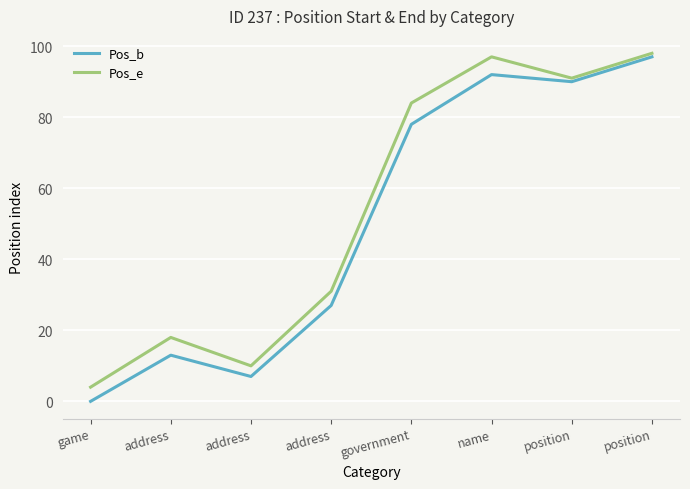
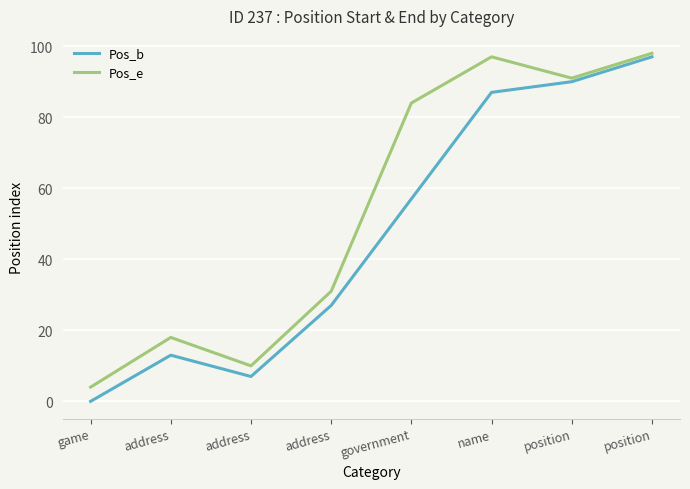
  {
    "Pos_b": {
      "game": 0,
-     "government": 78,
-     "name": 92
+     "government": 57,
+     "name": 87
    },
    "Pos_e": {
      "game": 4,
      "government": 84,
      "name": 97
    }
  }
